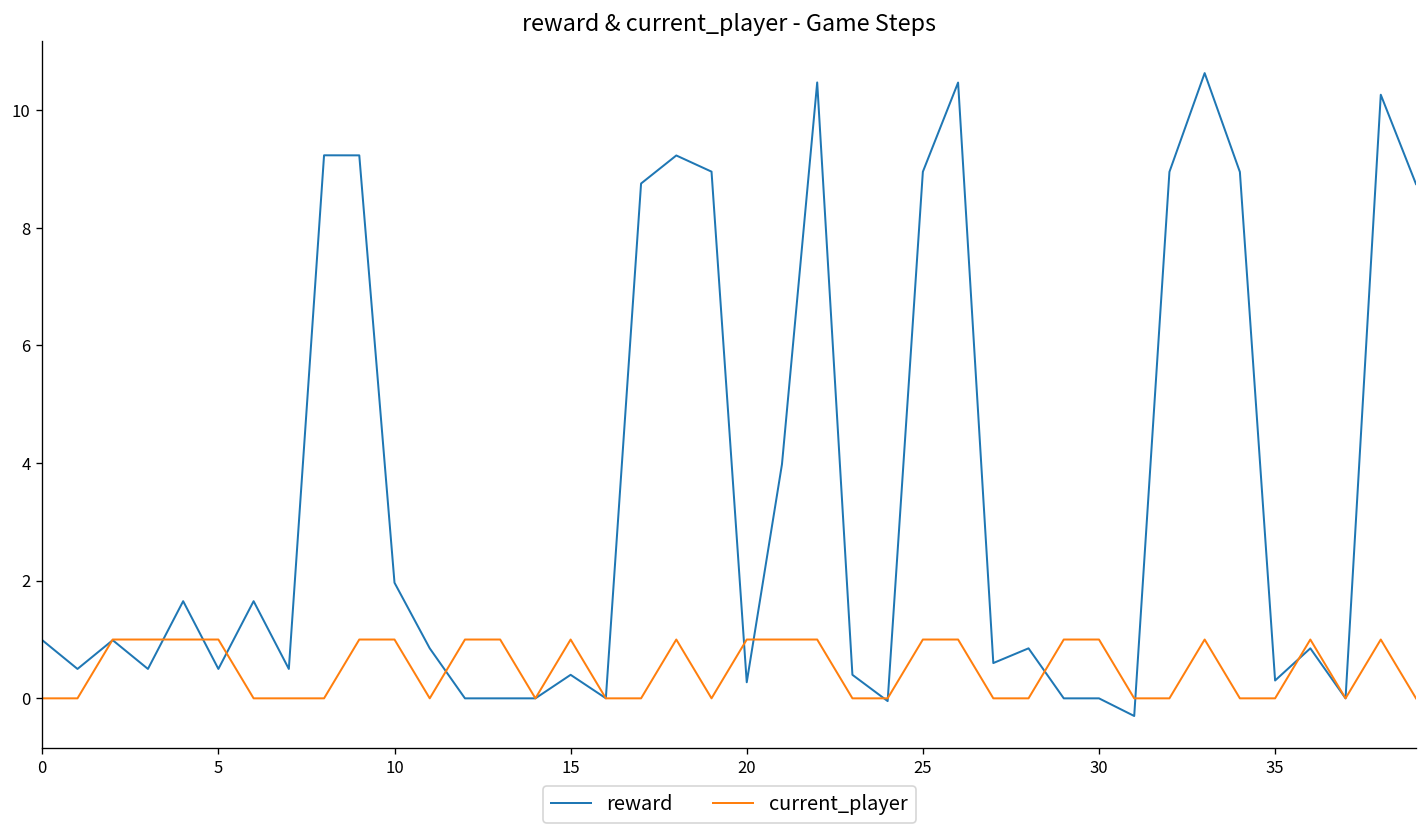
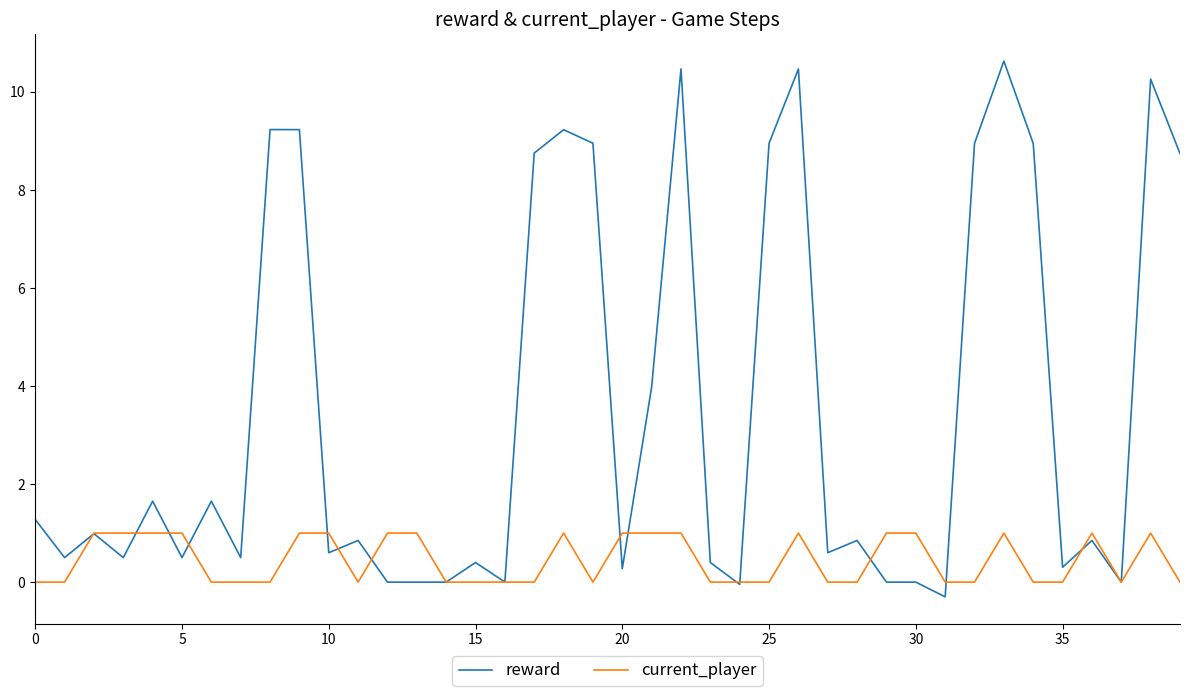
  {
    "reward": {
-     "0": 1.0,
+     "0": 1.3,
      "5": 0.5,
-     "10": 2.0,
+     "10": 0.6,
      "15": 0.4,
      "20": 0.3,
      "25": 9.0,
      "30": 0.0,
      "35": 0.3
    },
    "current_player": {
      "0": 0,
      "5": 1,
      "10": 1,
-     "15": 1,
+     "15": 0,
      "20": 1,
-     "25": 1,
+     "25": 0,
      "30": 1,
      "35": 0
    }
  }
